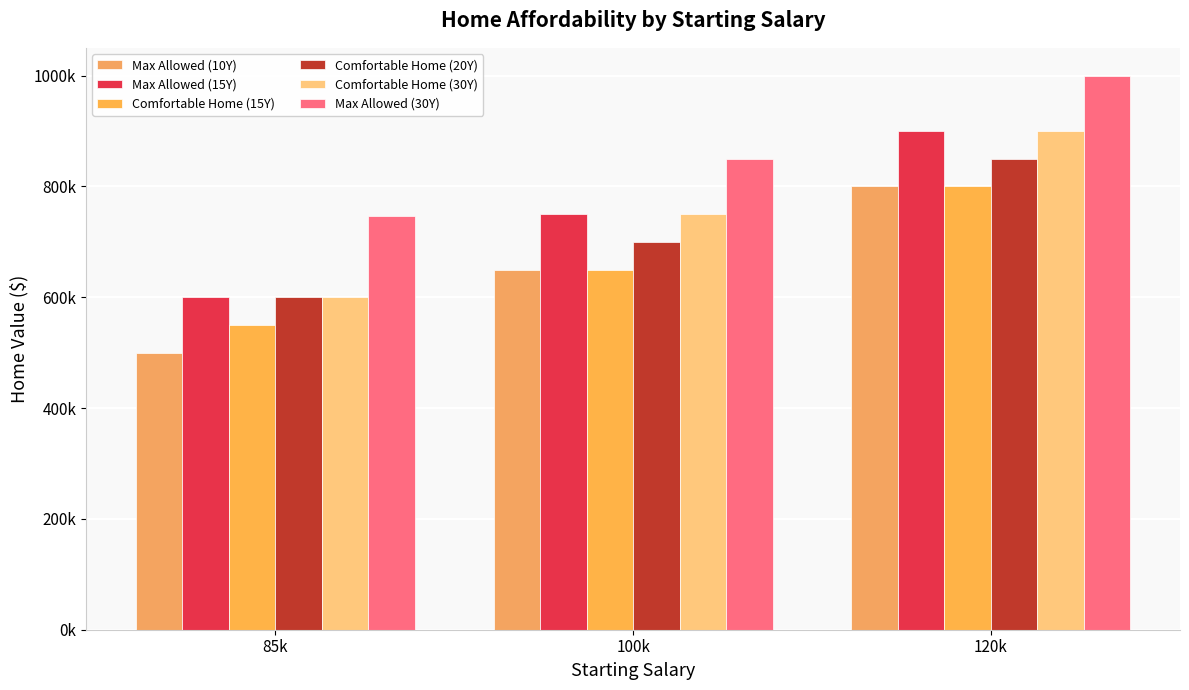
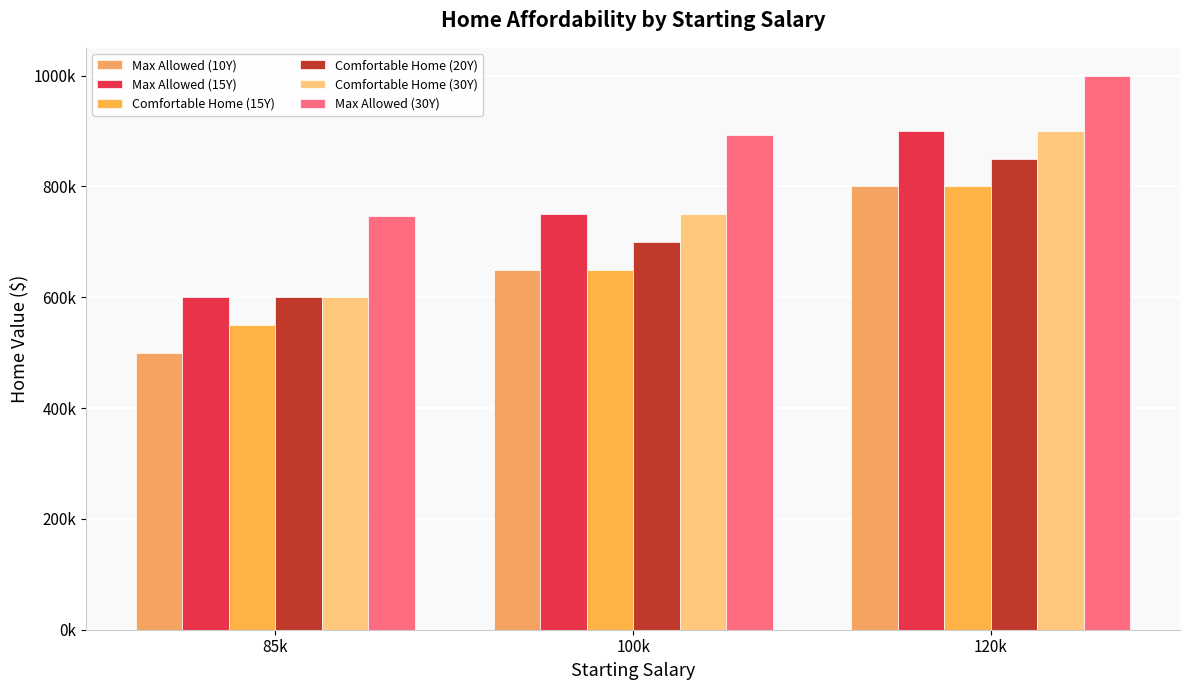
  {
    "Max Allowed (30Y)": {
      "85k": 750000,
-     "100k": 850000,
+     "100k": 890000,
      "120k": 1000000
    }
  }
